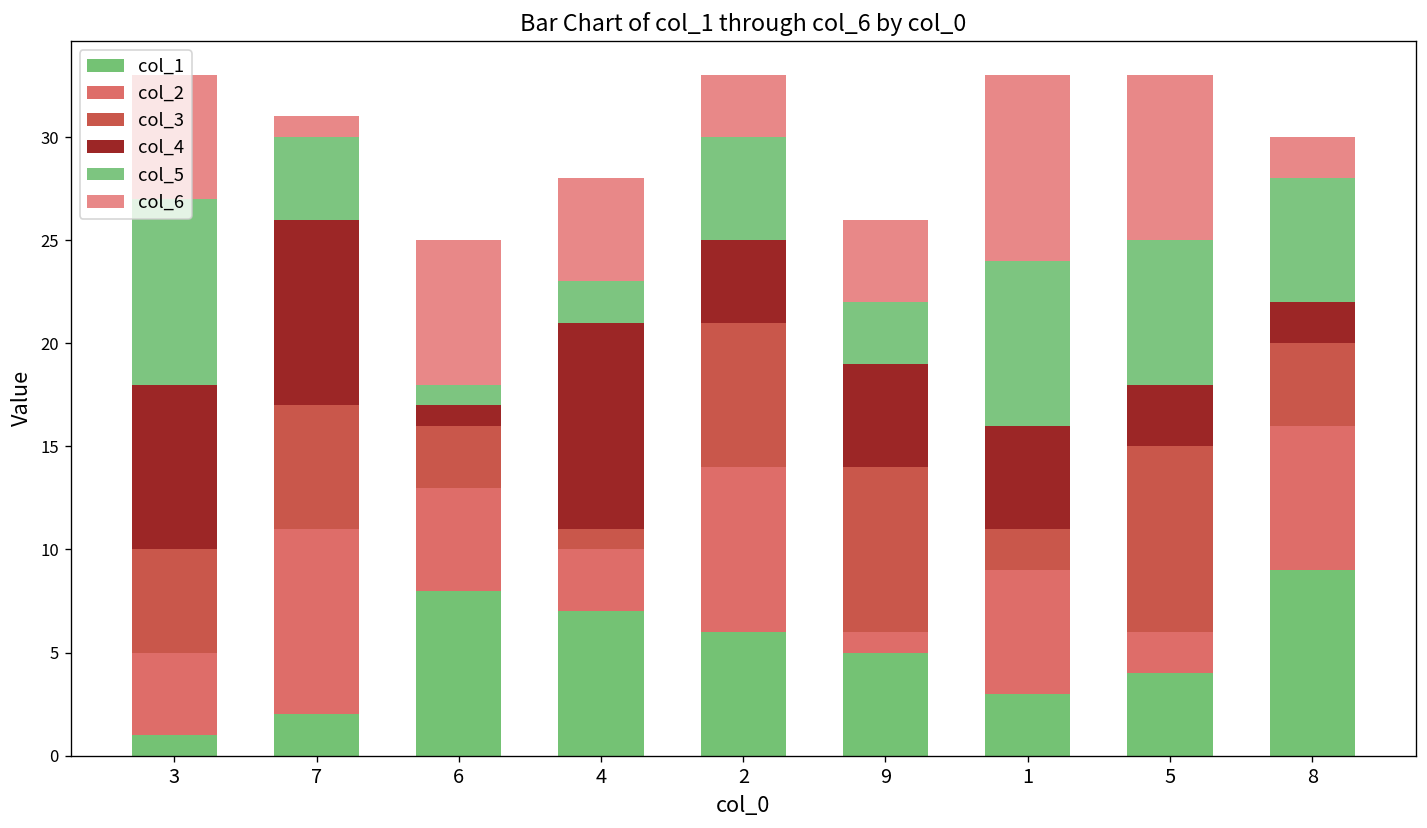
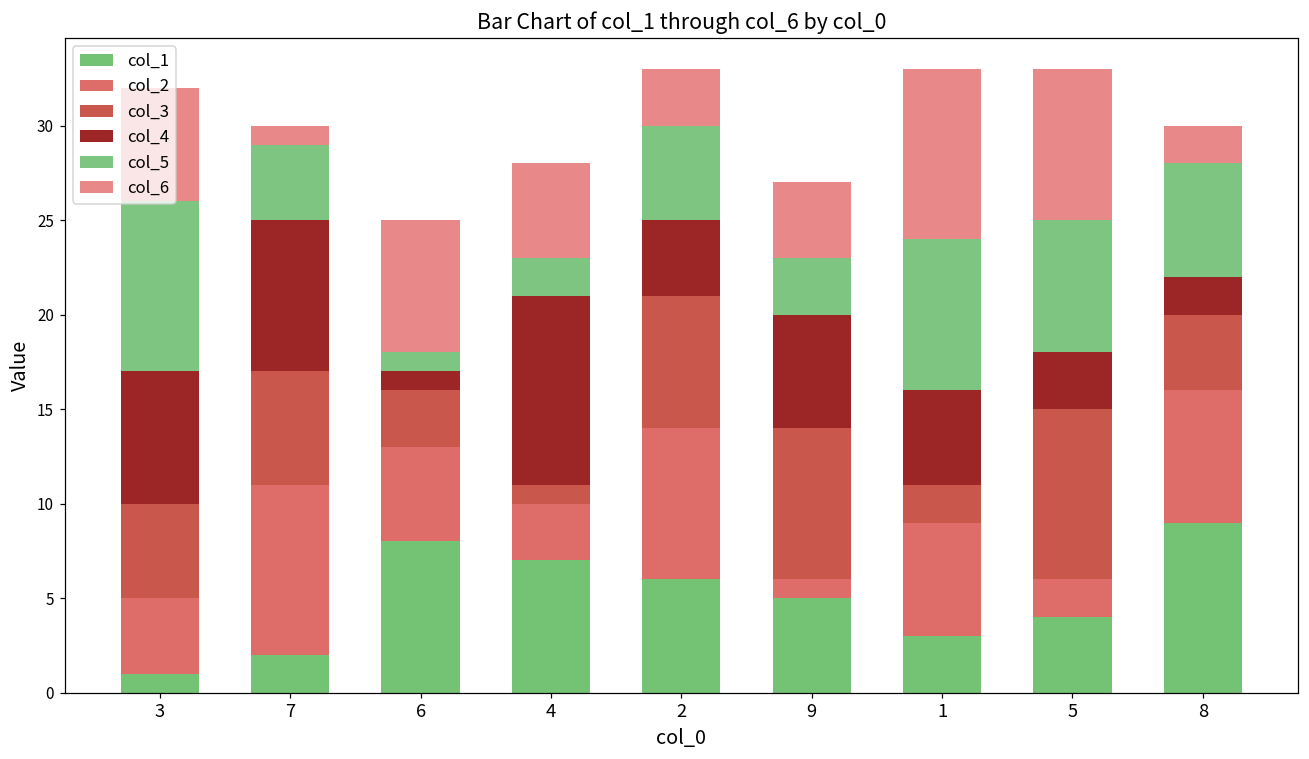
  {
    "col_4": {
-     "3": 8,
-     "7": 9,
+     "3": 7,
+     "7": 8,
      "6": 1,
      "4": 10,
      "2": 4,
-     "9": 5,
+     "9": 6,
      "1": 5,
      "5": 3,
      "8": 2
    }
  }
